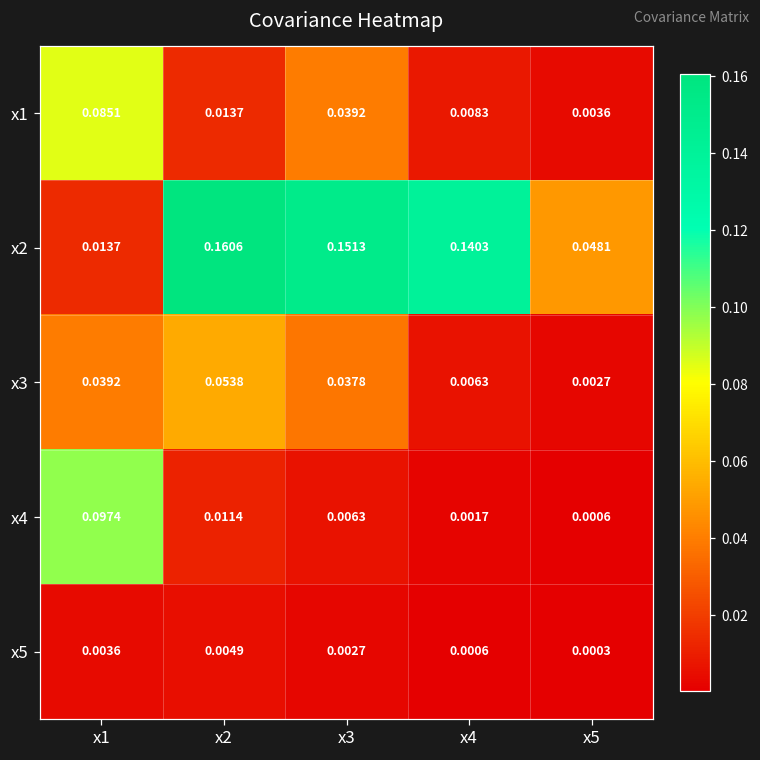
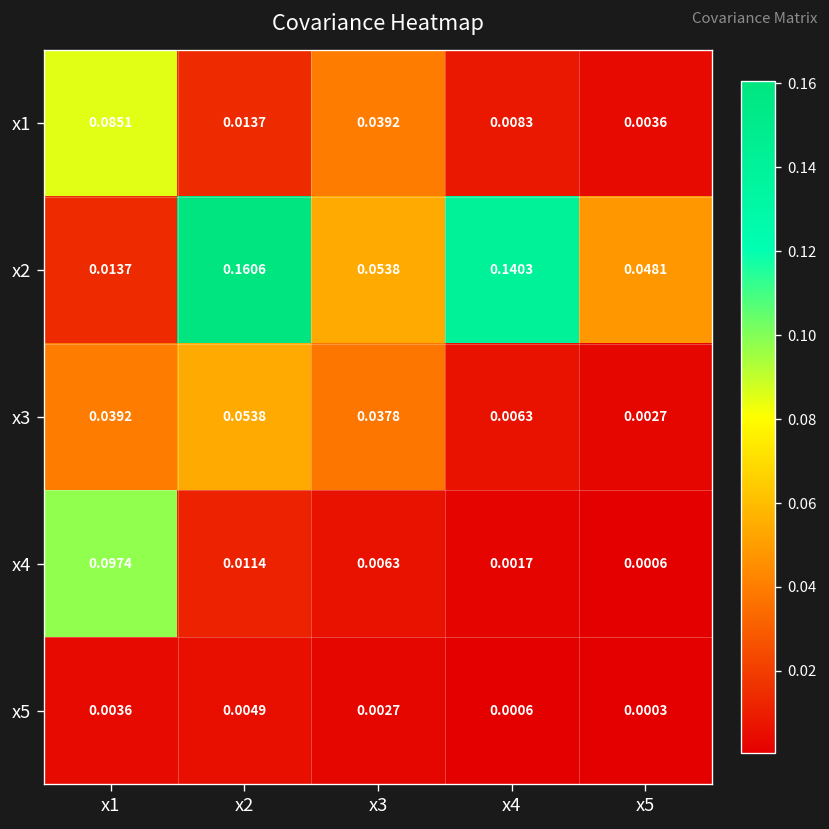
  {
    "x1": {
      "x1": 0.0851,
      "x2": 0.0137,
      "x3": 0.0392,
      "x4": 0.0083,
      "x5": 0.0036
    },
    "x2": {
      "x1": 0.0137,
      "x2": 0.1606,
-     "x3": 0.1513,
+     "x3": 0.0538,
      "x4": 0.1403,
      "x5": 0.0481
    },
    "x3": {
      "x1": 0.0392,
      "x2": 0.0538,
      "x3": 0.0378,
      "x4": 0.0063,
      "x5": 0.0027
    },
    "x4": {
      "x1": 0.0974,
      "x2": 0.0114,
      "x3": 0.0063,
      "x4": 0.0017,
      "x5": 0.0006
    },
    "x5": {
      "x1": 0.0036,
      "x2": 0.0049,
      "x3": 0.0027,
      "x4": 0.0006,
      "x5": 0.0003
    }
  }
